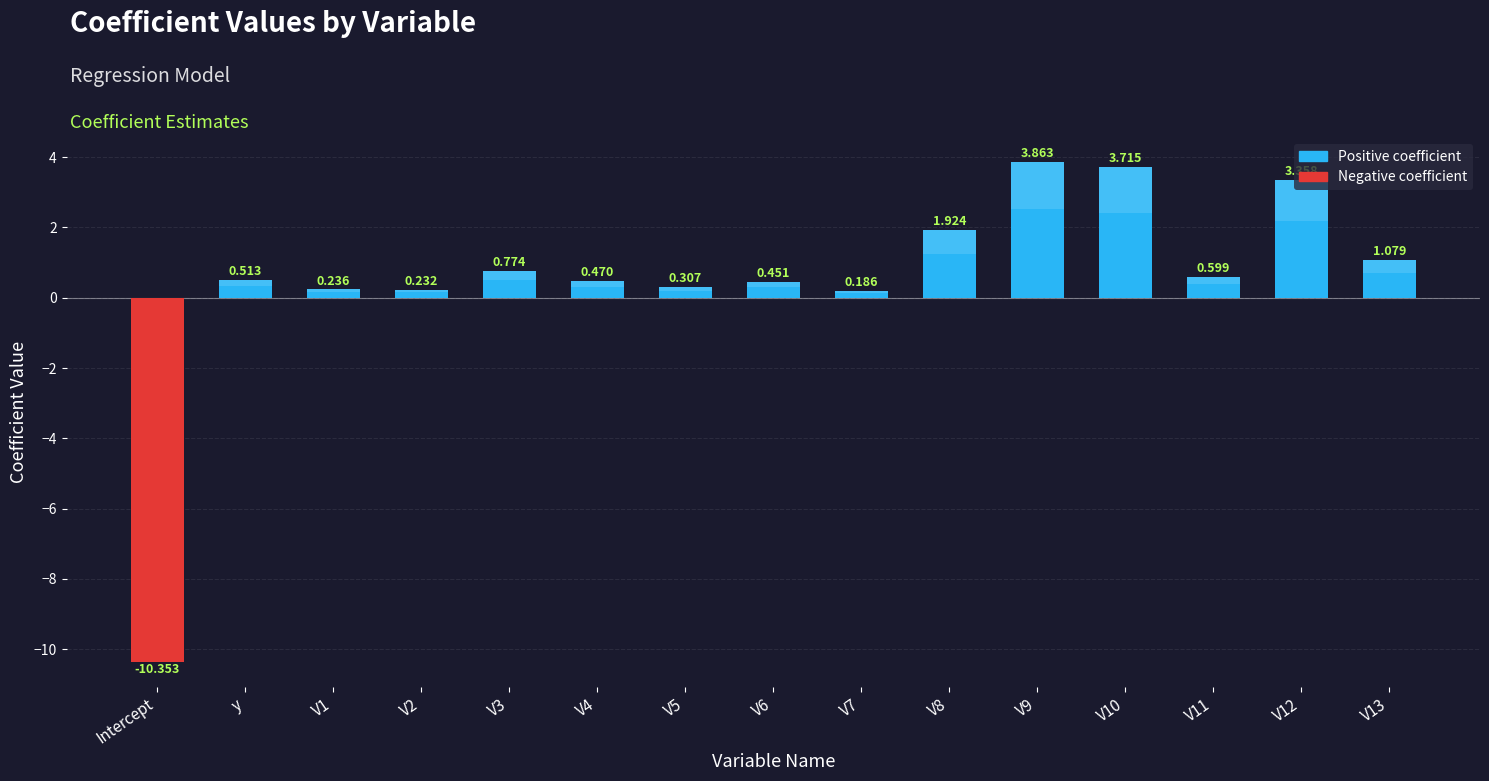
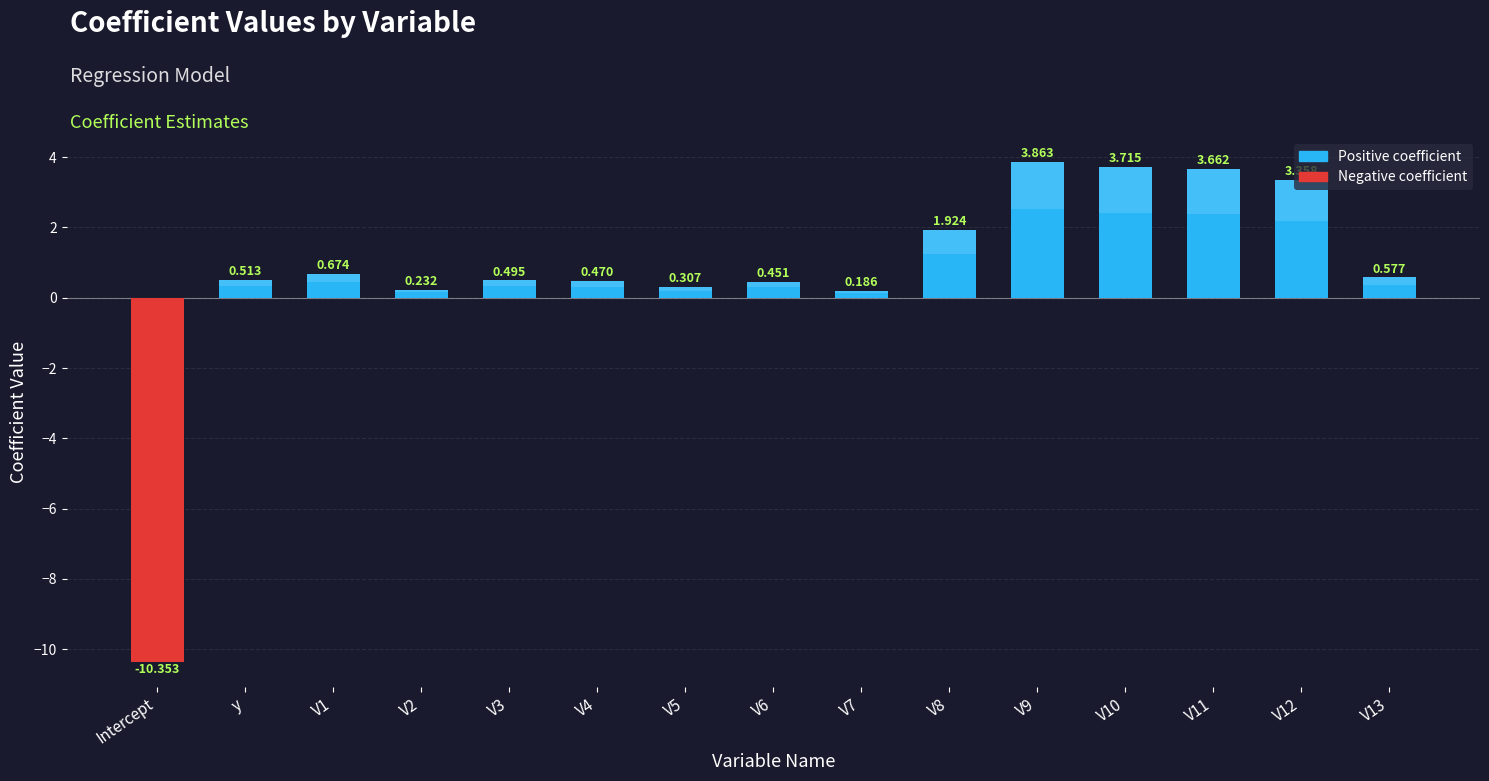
  {
    "Intercept": -10.353,
    "y": 0.513,
-   "V1": 0.236,
+   "V1": 0.674,
    "V2": 0.232,
-   "V3": 0.774,
+   "V3": 0.495,
    "V4": 0.470,
    "V5": 0.307,
    "V6": 0.451,
    "V7": 0.186,
    "V8": 1.924,
    "V9": 3.863,
    "V10": 3.715,
-   "V11": 0.599,
-   "V13": 1.079
+   "V11": 3.662,
+   "V13": 0.577
  }
